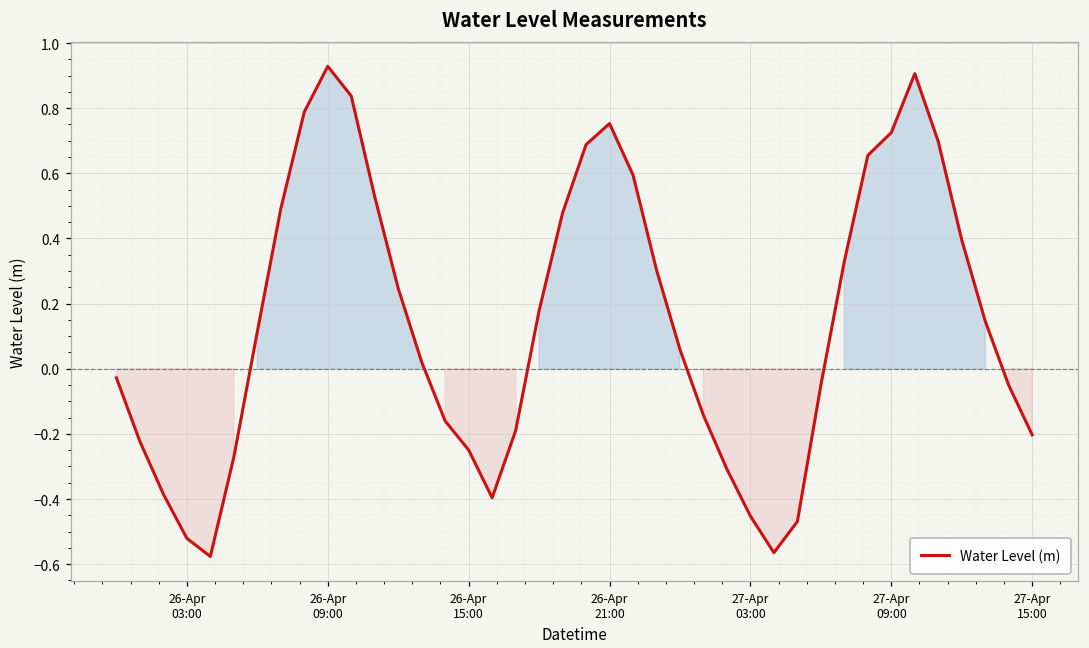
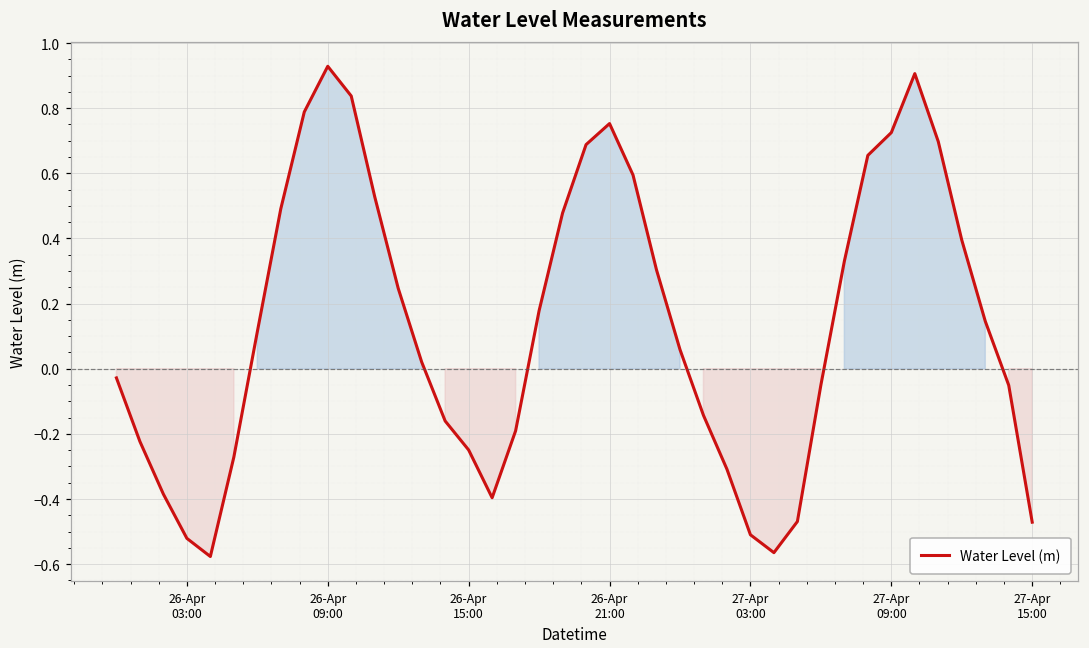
  {
    "26-Apr 03:00": -0.52,
    "26-Apr 09:00": 0.93,
    "26-Apr 15:00": -0.25,
    "26-Apr 21:00": 0.75,
-   "27-Apr 03:00": -0.45,
+   "27-Apr 03:00": -0.51,
    "27-Apr 09:00": 0.73,
-   "27-Apr 15:00": -0.20
+   "27-Apr 15:00": -0.47
  }
